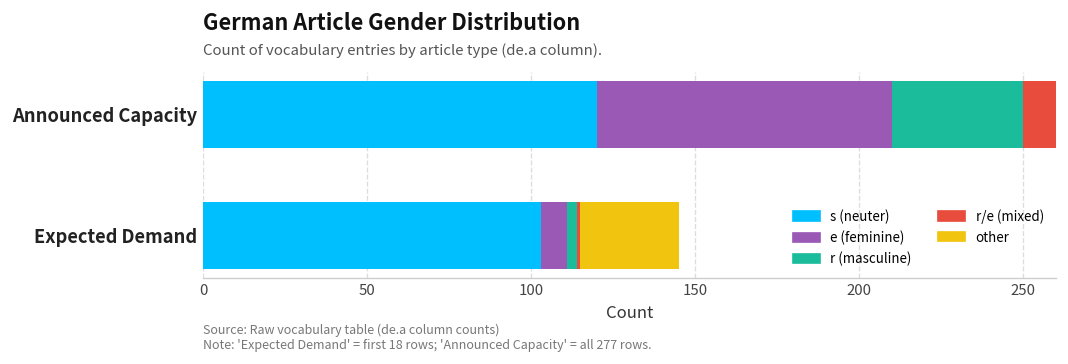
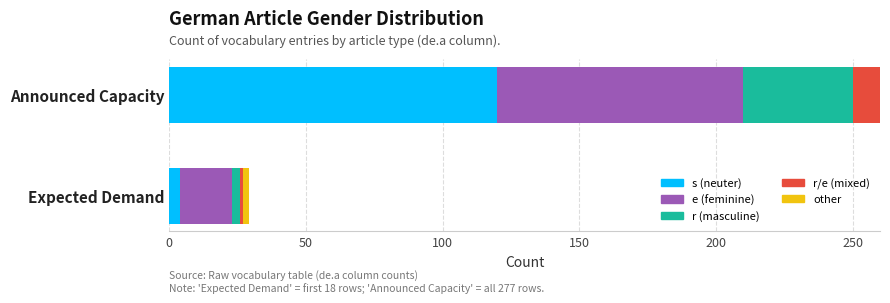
  {
    "s (neuter)": {
      "Announced Capacity": 120,
-     "Expected Demand": 103
+     "Expected Demand": 4
    },
    "e (feminine)": {
      "Announced Capacity": 90,
-     "Expected Demand": 8
+     "Expected Demand": 19
    },
    "r (masculine)": {
      "Announced Capacity": 40,
      "Expected Demand": 3
    },
    "r/e (mixed)": {
      "Announced Capacity": 10,
      "Expected Demand": 1
    },
    "other": {
-     "Expected Demand": 30
+     "Expected Demand": 2
    }
  }
